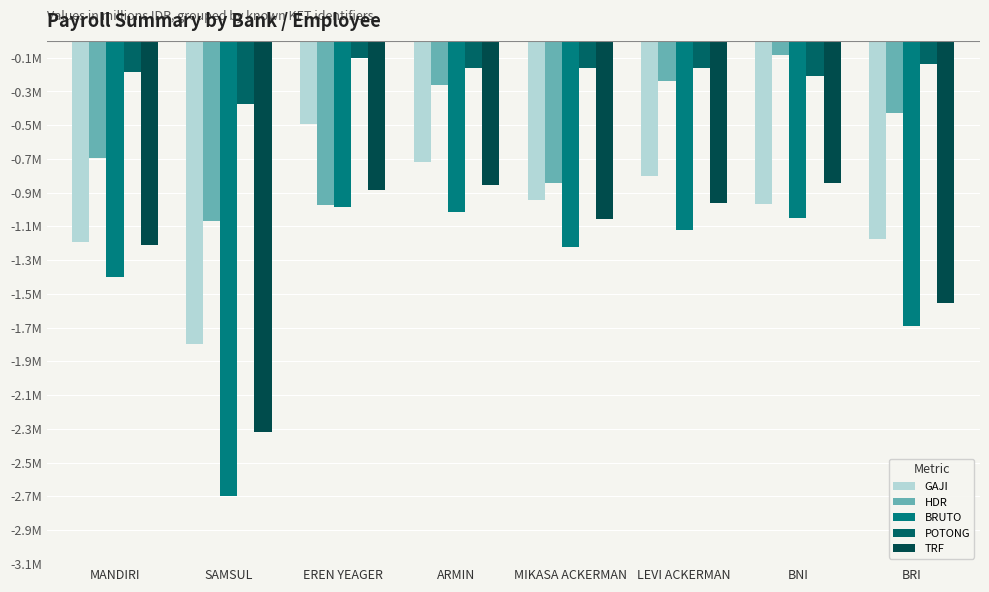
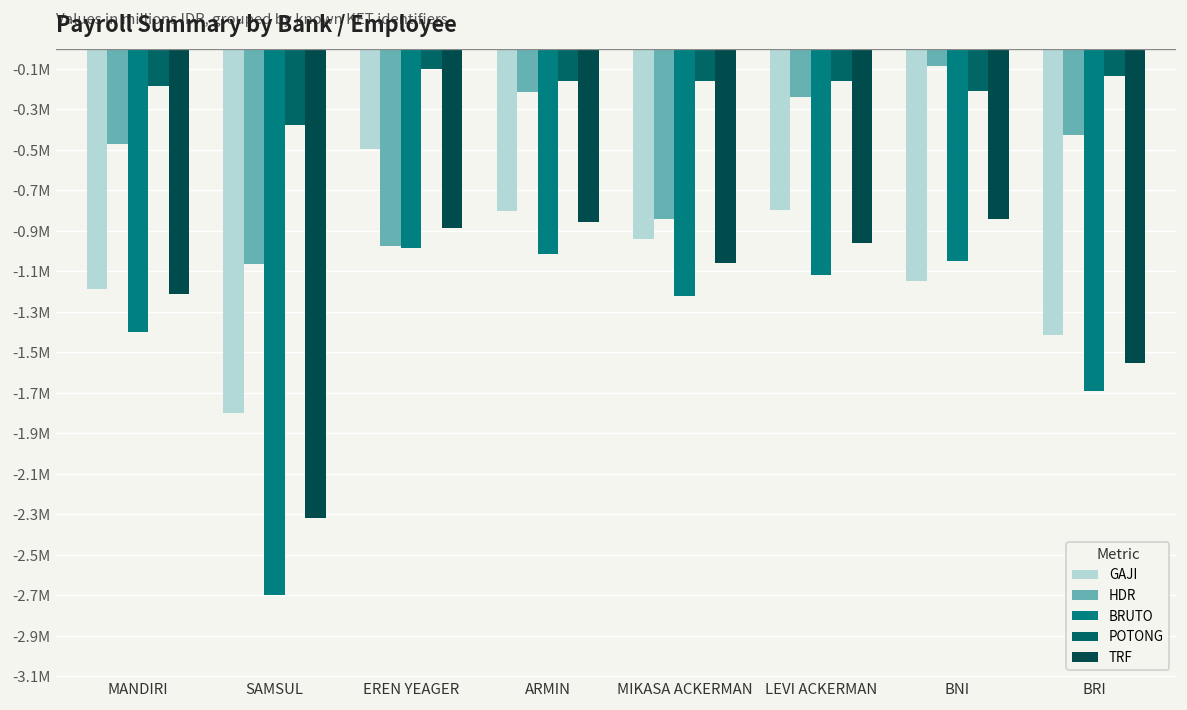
  {
    "GAJI": {
      "MANDIRI": -1190000,
      "SAMSUL": -1800000,
      "EREN YEAGER": -500000,
-     "ARMIN": -720000,
+     "ARMIN": -800000,
      "MIKASA ACKERMAN": -940000,
      "LEVI ACKERMAN": -800000,
-     "BNI": -970000,
-     "BRI": -1170000
+     "BNI": -1150000,
+     "BRI": -1410000
    },
    "HDR": {
-     "MANDIRI": -690000,
+     "MANDIRI": -470000,
      "SAMSUL": -1060000,
      "EREN YEAGER": -970000,
-     "ARMIN": -260000,
+     "ARMIN": -210000,
      "MIKASA ACKERMAN": -840000,
      "LEVI ACKERMAN": -240000,
      "BNI": -90000,
      "BRI": -430000
    }
  }
